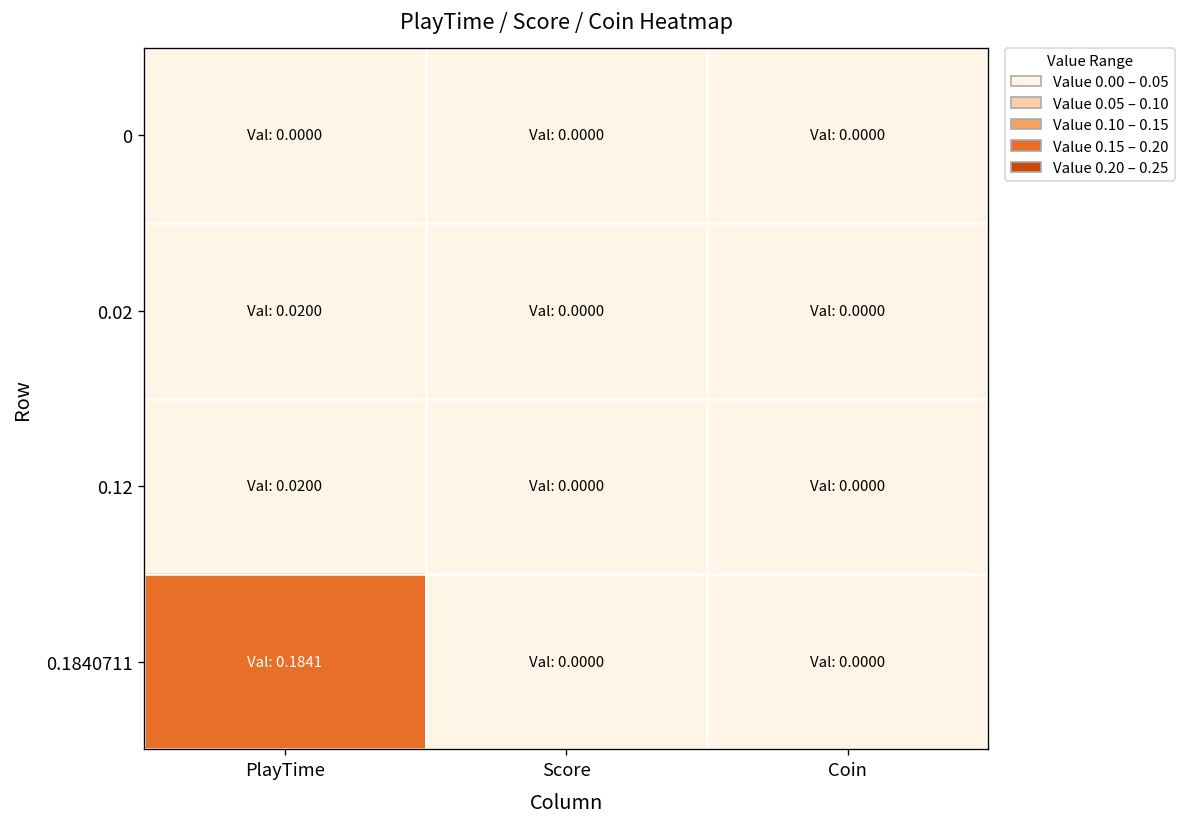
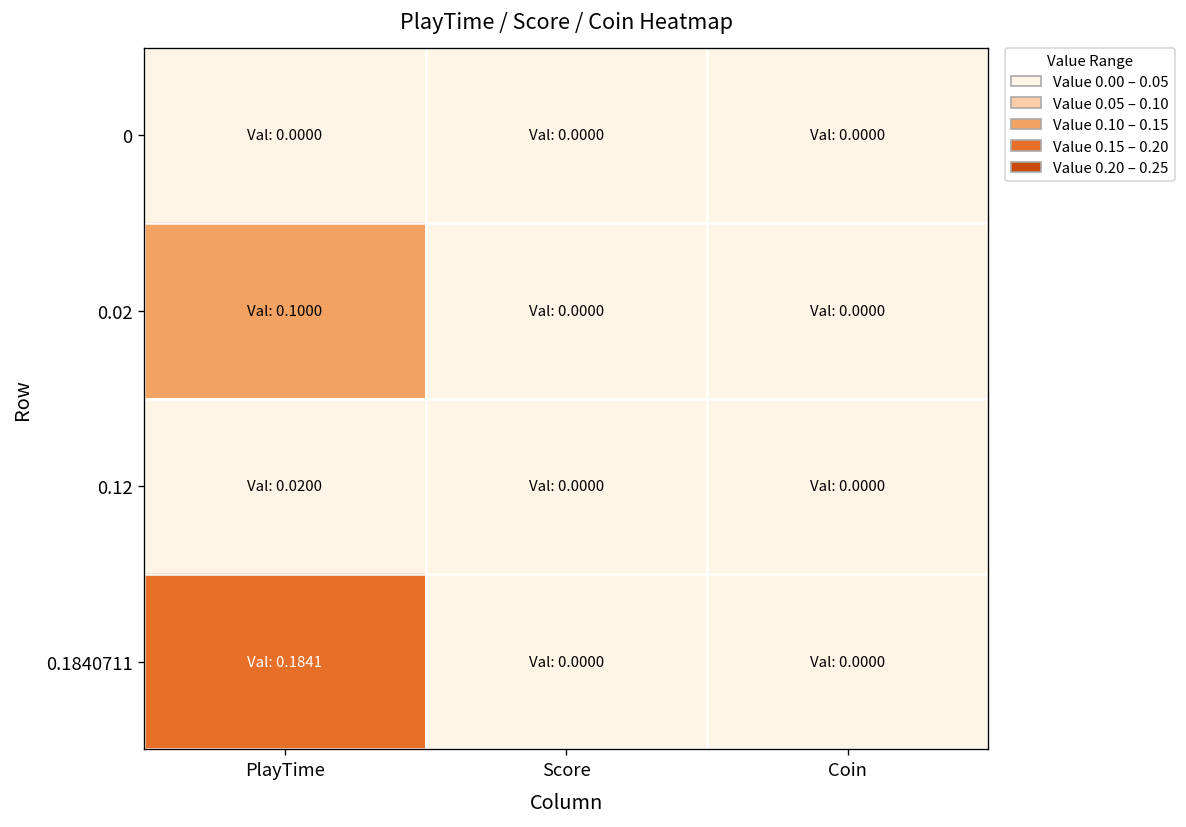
  {
    "0": {
      "PlayTime": 0.0000,
      "Score": 0.0000,
      "Coin": 0.0000
    },
    "0.02": {
-     "PlayTime": 0.0200,
+     "PlayTime": 0.1000,
      "Score": 0.0000,
      "Coin": 0.0000
    },
    "0.12": {
      "PlayTime": 0.0200,
      "Score": 0.0000,
      "Coin": 0.0000
    },
    "0.1840711": {
      "PlayTime": 0.1841,
      "Score": 0.0000,
      "Coin": 0.0000
    }
  }
